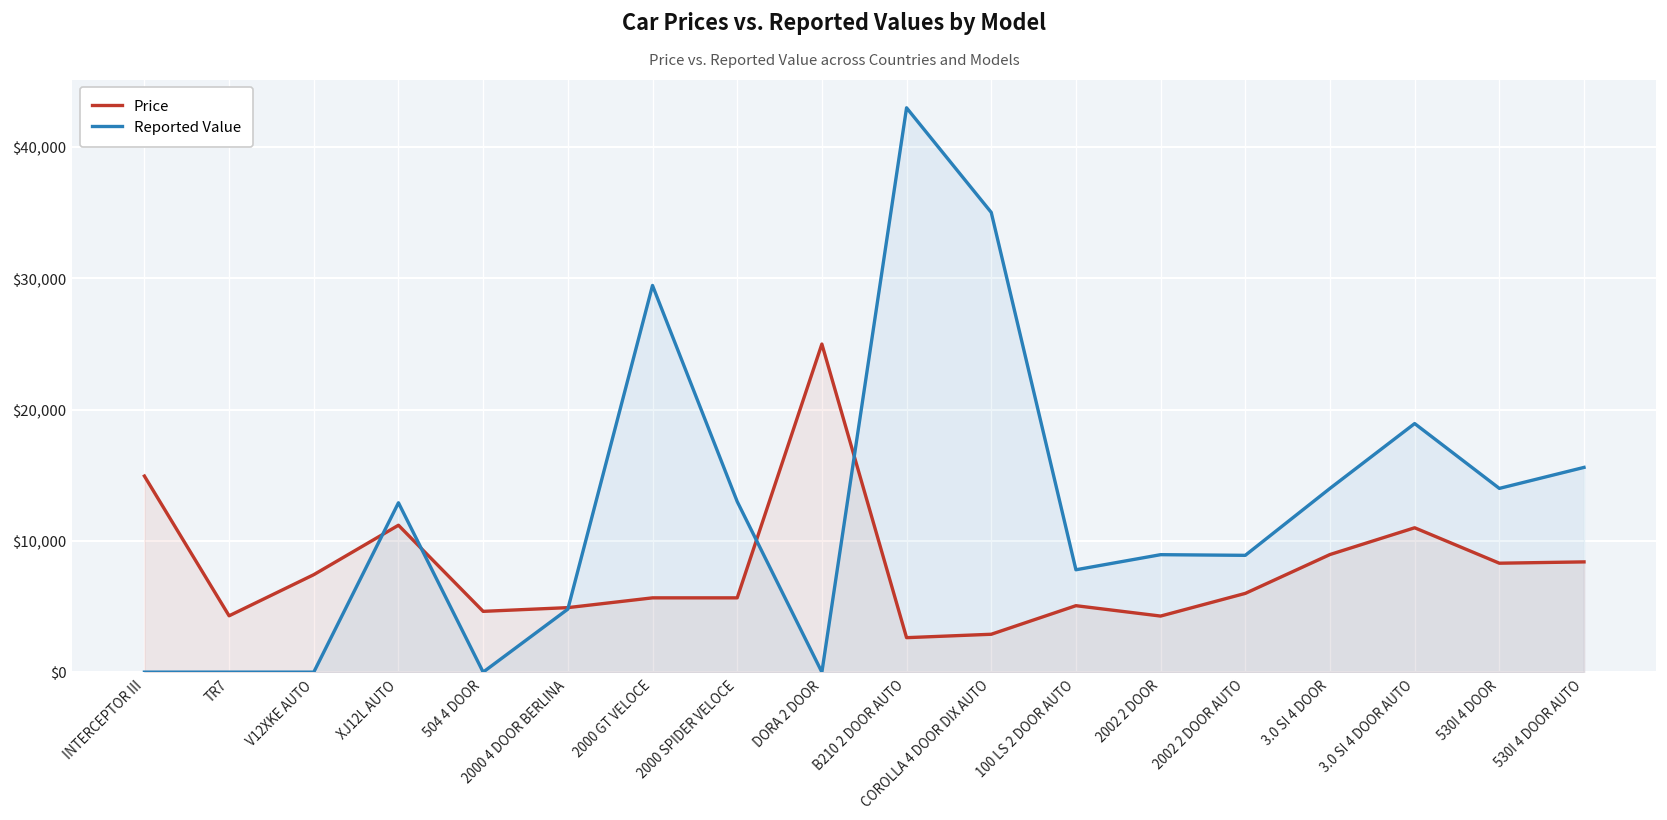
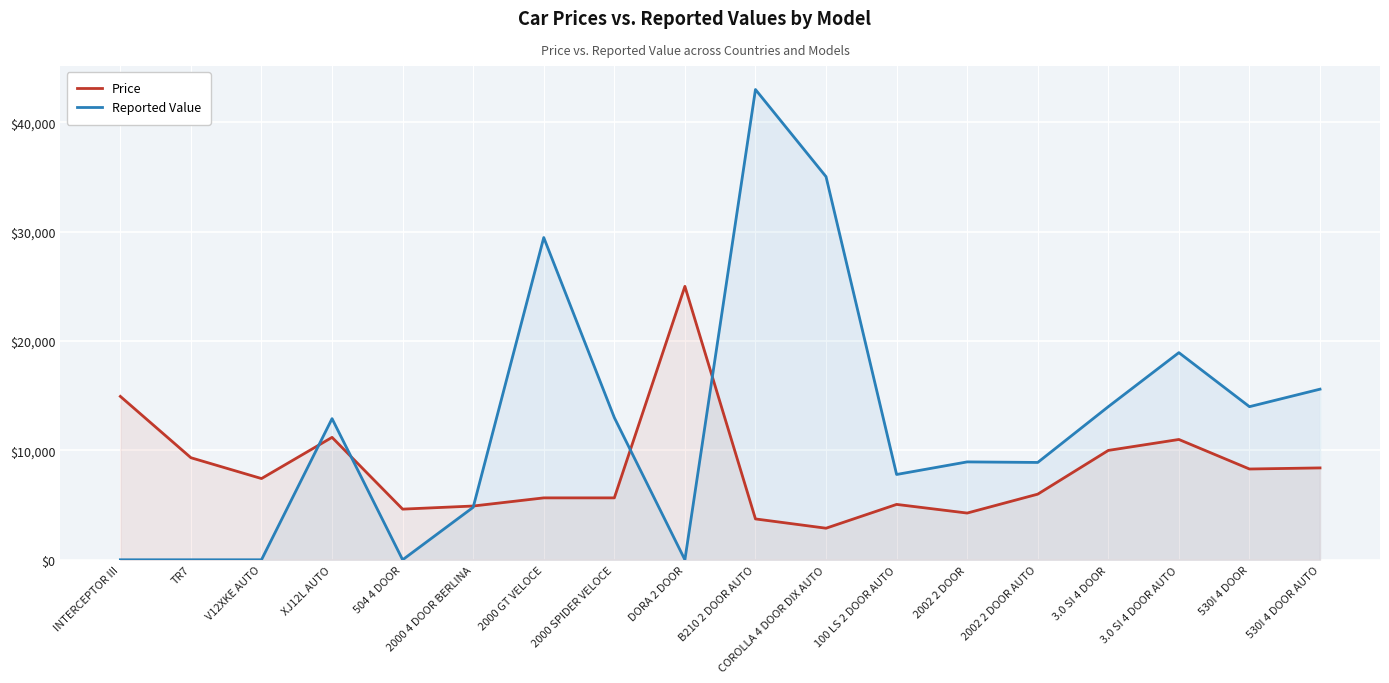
  {
    "Price": {
      "INTERCEPTOR III": "$14,900",
-     "TR7": "$4,300",
+     "TR7": "$9,300",
      "V12XKE AUTO": "$7,400",
      "XJ12L AUTO": "$11,200",
      "504 4 DOOR": "$4,600",
      "2000 GT VELOCE": "$5,700",
      "2000 SPIDER VELOCE": "$5,700",
      "DORA 2 DOOR": "$25,000",
-     "B210 2 DOOR AUTO": "$2,600",
+     "B210 2 DOOR AUTO": "$3,700",
      "COROLLA 4 DOOR DIX AUTO": "$2,900",
      "100 LS 2 DOOR AUTO": "$5,100",
      "2002 2 DOOR": "$4,300",
      "2002 2 DOOR AUTO": "$6,000",
-     "3.0 SI 4 DOOR": "$9,000",
+     "3.0 SI 4 DOOR": "$10,000",
      "3.0 SI 4 DOOR AUTO": "$11,000",
      "530I 4 DOOR": "$8,300",
      "530I 4 DOOR AUTO": "$8,400"
    },
    "Reported Value": {
      "INTERCEPTOR III": "$0",
      "TR7": "$0",
      "V12XKE AUTO": "$0",
      "XJ12L AUTO": "$12,900",
      "504 4 DOOR": "$0",
      "2000 GT VELOCE": "$29,500",
      "2000 SPIDER VELOCE": "$13,000",
      "DORA 2 DOOR": "$0",
      "B210 2 DOOR AUTO": "$43,000",
      "COROLLA 4 DOOR DIX AUTO": "$35,000",
      "100 LS 2 DOOR AUTO": "$7,800",
      "2002 2 DOOR": "$9,000",
      "2002 2 DOOR AUTO": "$8,900",
      "3.0 SI 4 DOOR": "$14,000",
      "3.0 SI 4 DOOR AUTO": "$18,900",
      "530I 4 DOOR": "$14,000",
      "530I 4 DOOR AUTO": "$15,600"
    }
  }
